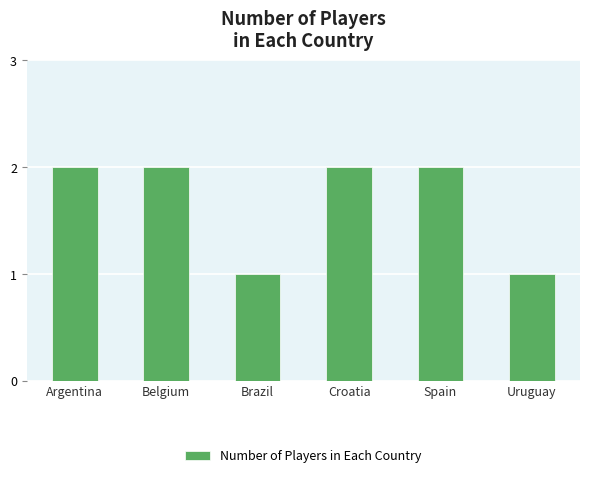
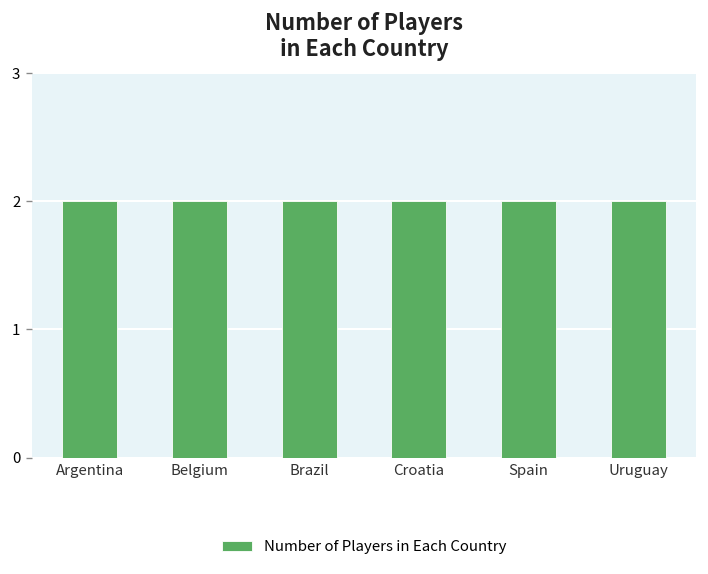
  {
    "Argentina": 2,
    "Belgium": 2,
-   "Brazil": 1,
+   "Brazil": 2,
    "Croatia": 2,
    "Spain": 2,
-   "Uruguay": 1
+   "Uruguay": 2
  }
